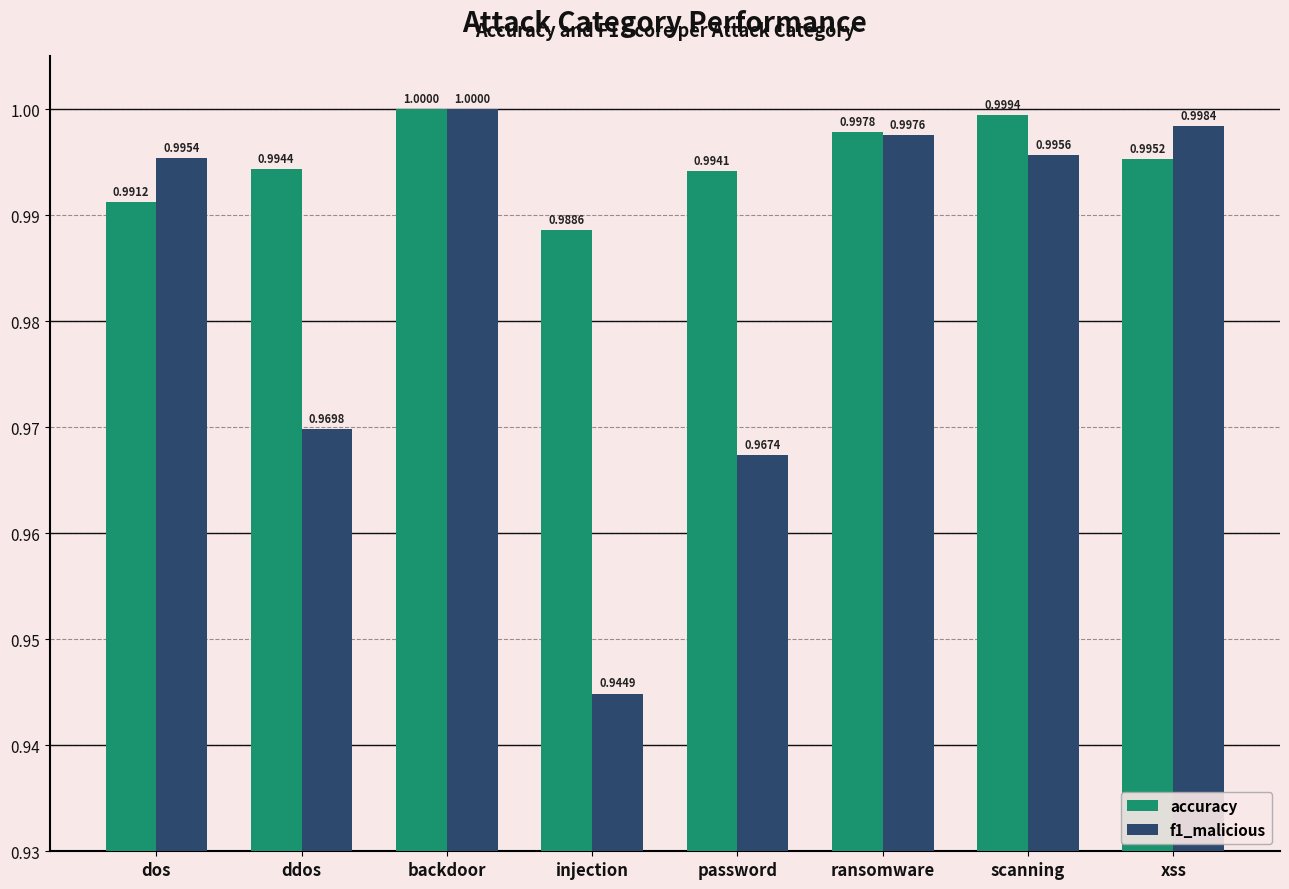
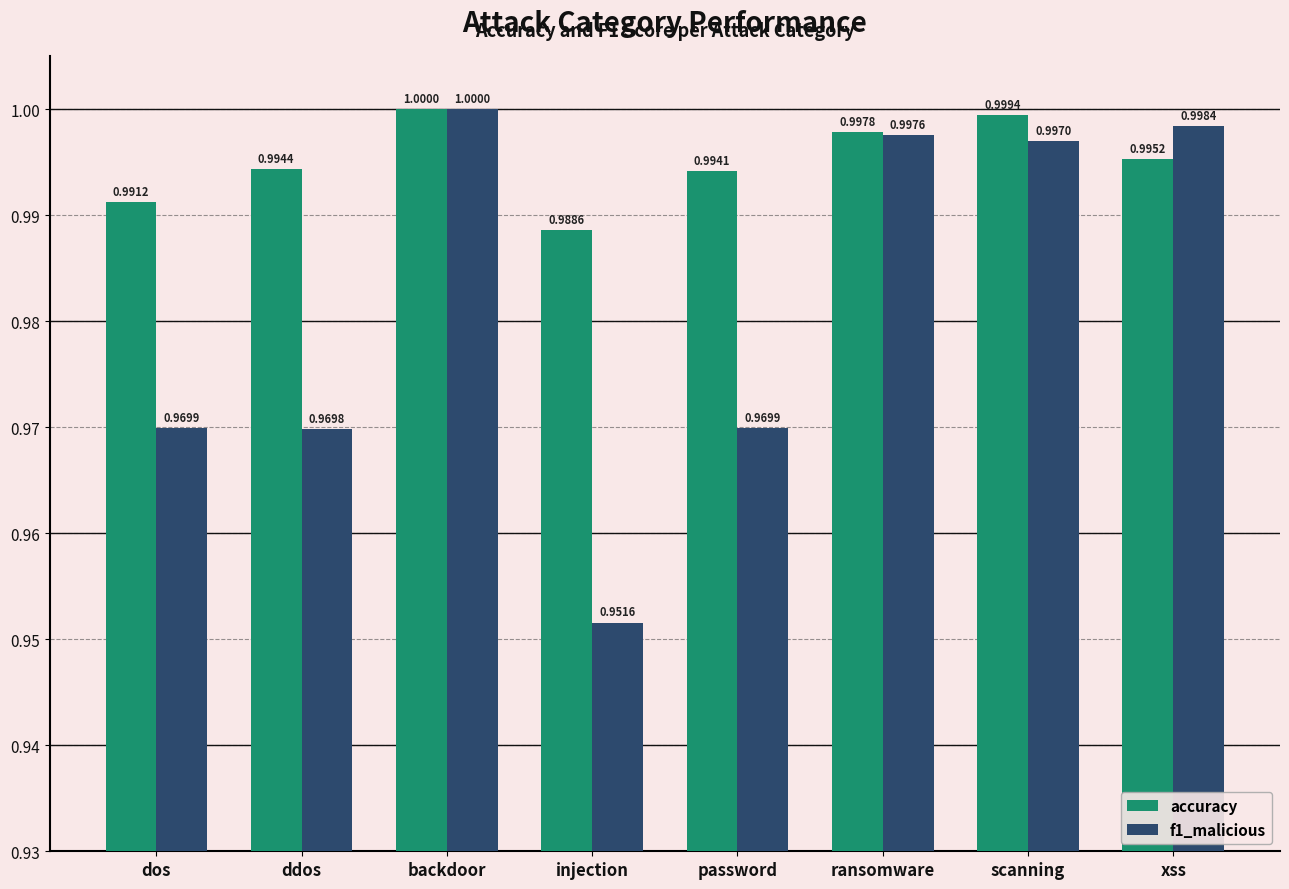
  {
    "accuracy": {
      "dos": 0.9912,
      "ddos": 0.9944,
      "backdoor": 1.0000,
      "injection": 0.9886,
      "password": 0.9941,
      "ransomware": 0.9978,
      "scanning": 0.9994,
      "xss": 0.9952
    },
    "f1_malicious": {
-     "dos": 0.9954,
+     "dos": 0.9699,
      "ddos": 0.9698,
      "backdoor": 1.0000,
-     "injection": 0.9449,
-     "password": 0.9674,
+     "injection": 0.9516,
+     "password": 0.9699,
      "ransomware": 0.9976,
-     "scanning": 0.9956,
+     "scanning": 0.9970,
      "xss": 0.9984
    }
  }
